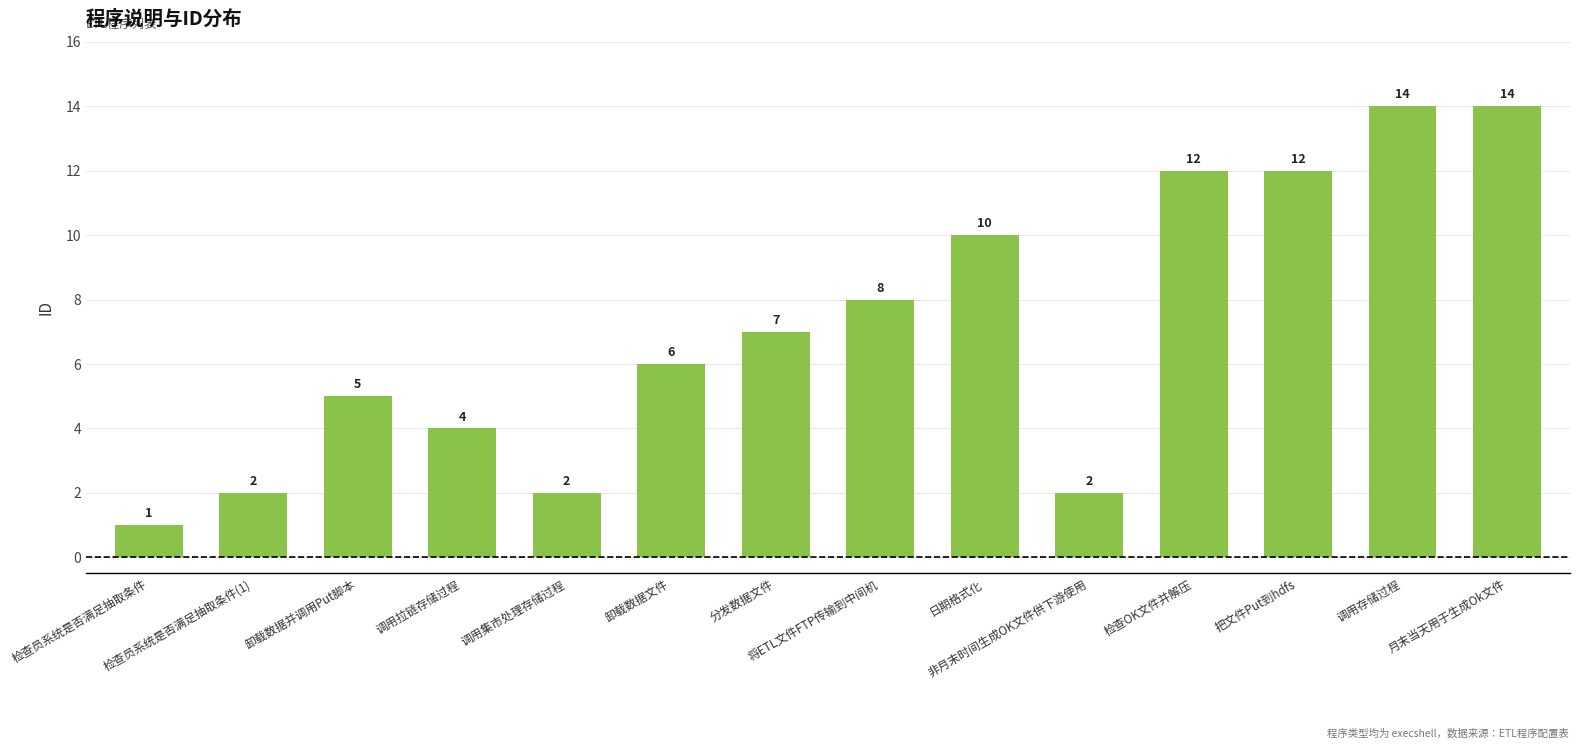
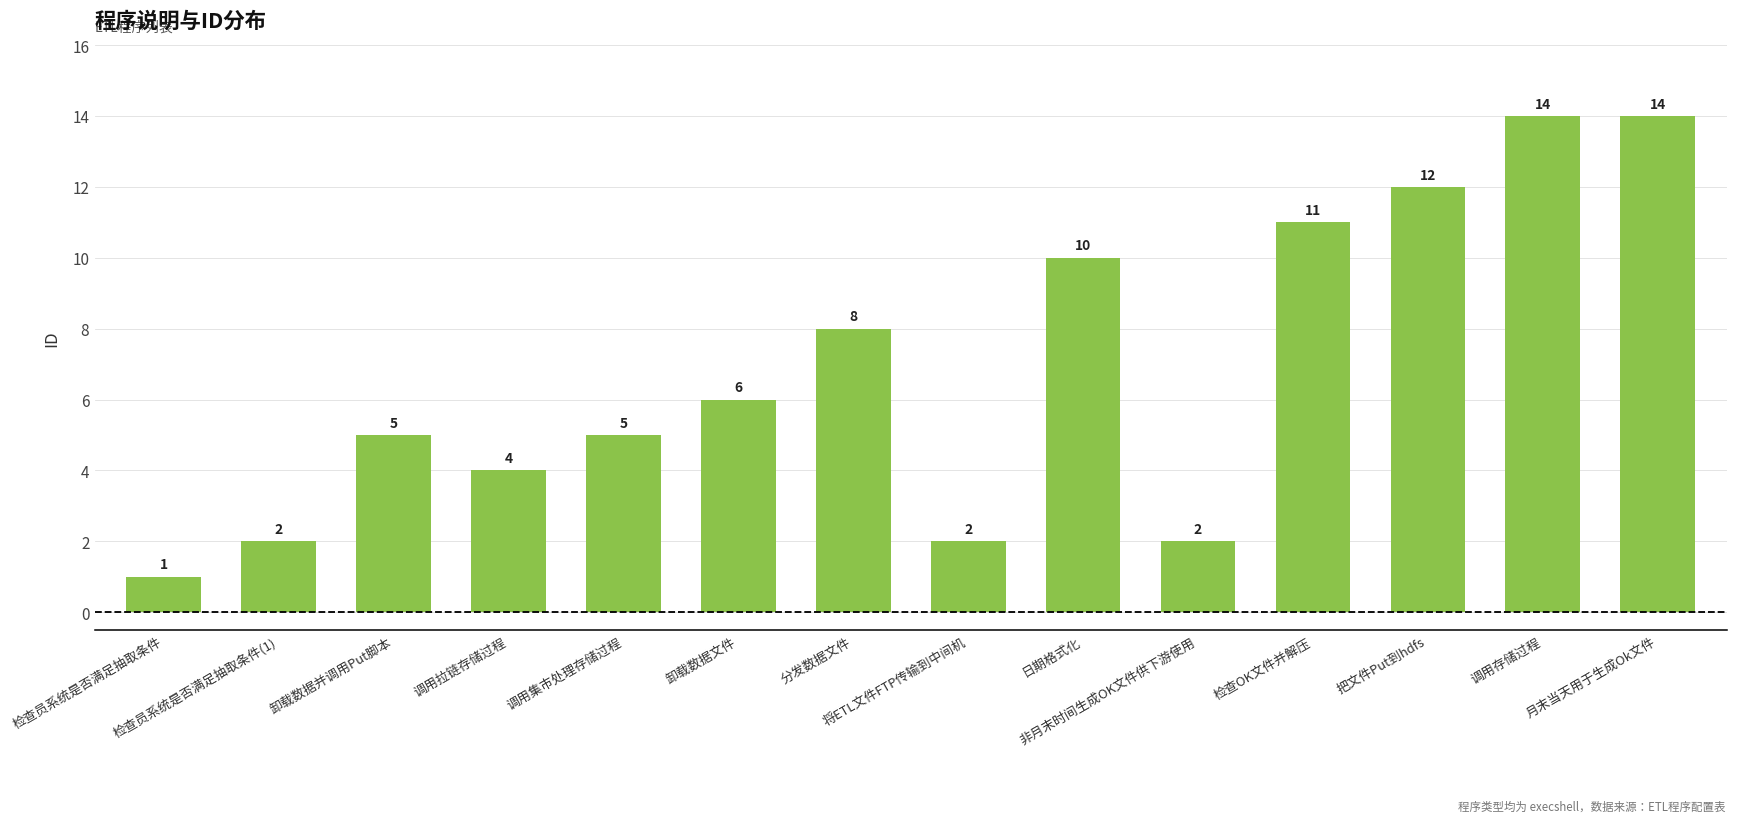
  {
    "检查员系统是否满足抽取条件": 1,
    "检查员系统是否满足抽取条件(1)": 2,
    "卸载数据并调用Put脚本": 5,
    "调用拉链存储过程": 4,
-   "调用集市处理存储过程": 2,
+   "调用集市处理存储过程": 5,
    "卸载数据文件": 6,
-   "分发数据文件": 7,
-   "将ETL文件FTP传输到中间机": 8,
+   "分发数据文件": 8,
+   "将ETL文件FTP传输到中间机": 2,
    "日期格式化": 10,
    "非月末时间生成OK文件供下游使用": 2,
-   "检查OK文件并解压": 12,
+   "检查OK文件并解压": 11,
    "把文件Put到hdfs": 12,
    "调用存储过程": 14,
    "月末当天用于生成Ok文件": 14
  }
